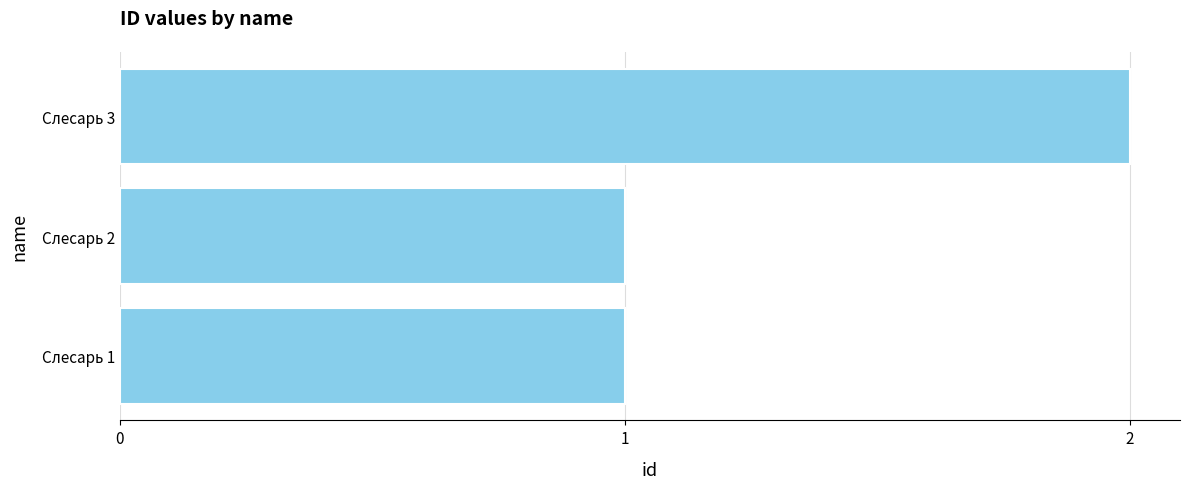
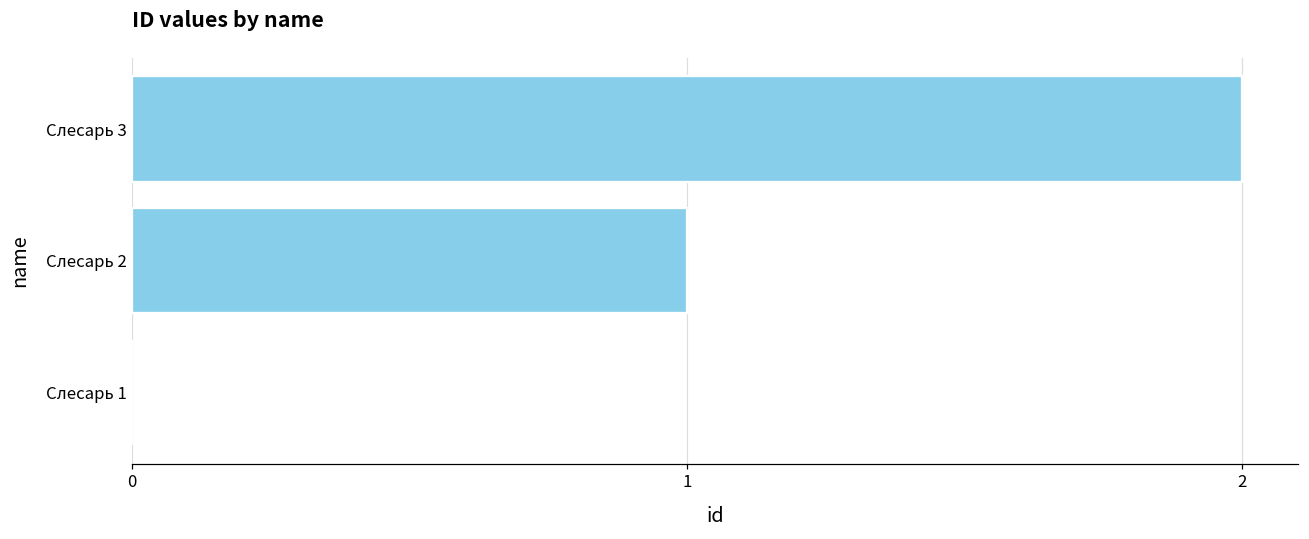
  {
    "Слесарь 3": 2,
    "Слесарь 2": 1,
-   "Слесарь 1": 1
+   "Слесарь 1": 0
  }
